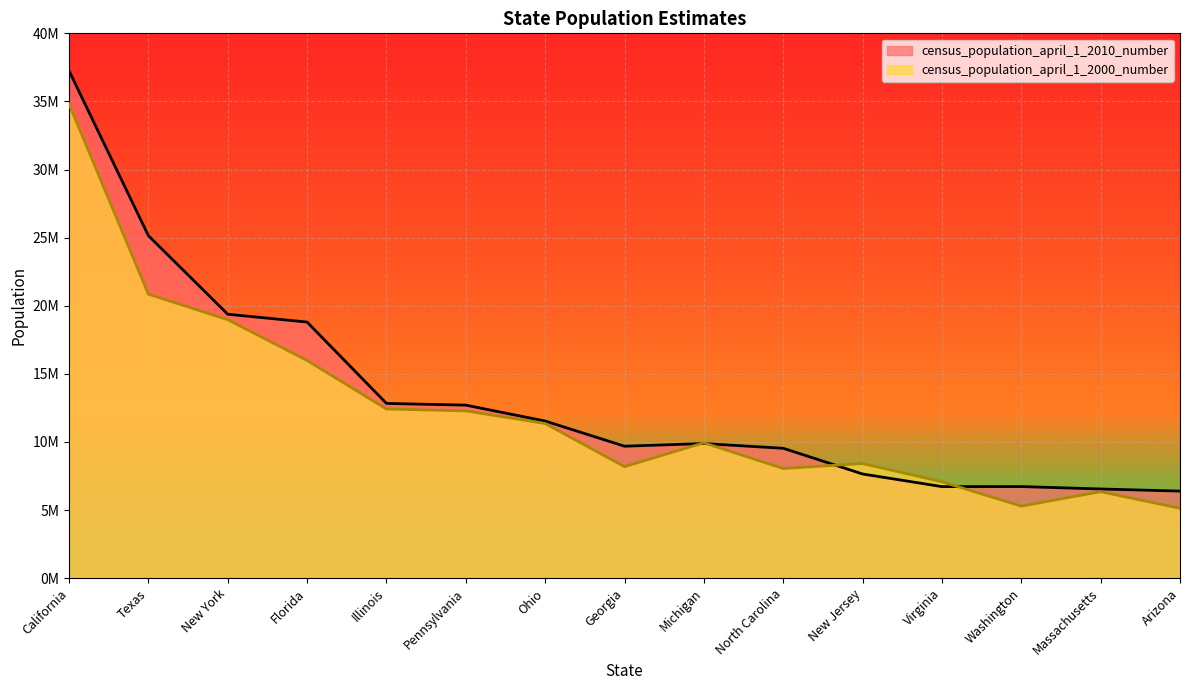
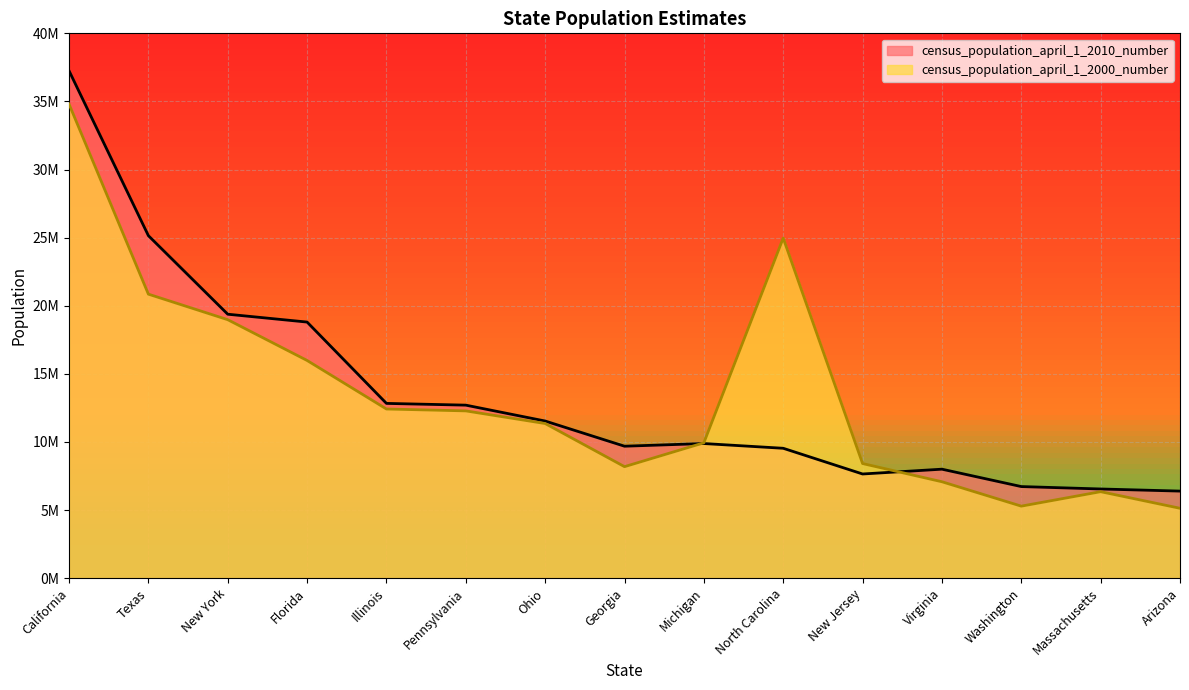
  {
    "census_population_april_1_2010_number": {
      "California": 37300000,
      "Texas": 25100000,
      "New York": 19400000,
      "Florida": 18800000,
      "Illinois": 12800000,
      "Pennsylvania": 12700000,
      "Georgia": 9700000,
      "North Carolina": 9500000,
      "New Jersey": 7600000,
-     "Virginia": 6700000,
+     "Virginia": 8000000,
      "Washington": 6700000,
      "Massachusetts": 6500000,
      "Arizona": 6400000
    },
    "census_population_april_1_2000_number": {
      "California": 34800000,
      "Texas": 20900000,
      "New York": 19000000,
      "Florida": 16000000,
      "Illinois": 12400000,
      "Pennsylvania": 12300000,
      "Georgia": 8200000,
-     "North Carolina": 8000000,
+     "North Carolina": 25000000,
      "New Jersey": 8400000,
      "Virginia": 7100000,
      "Washington": 5300000,
      "Massachusetts": 6300000,
      "Arizona": 5100000
    }
  }
